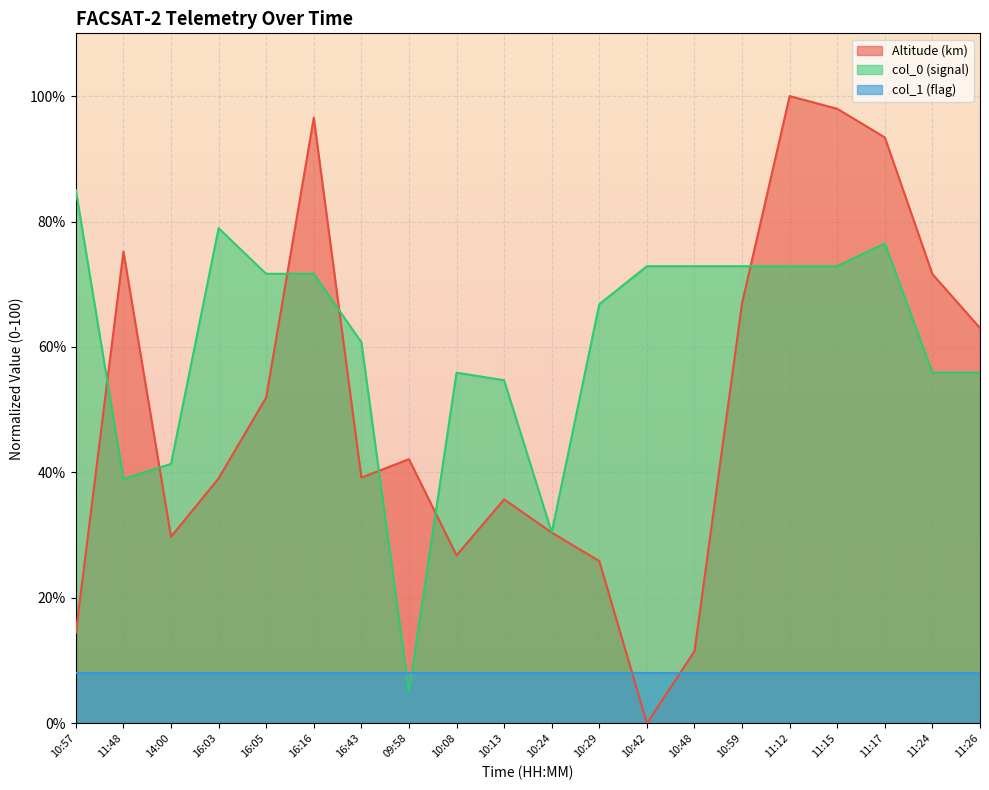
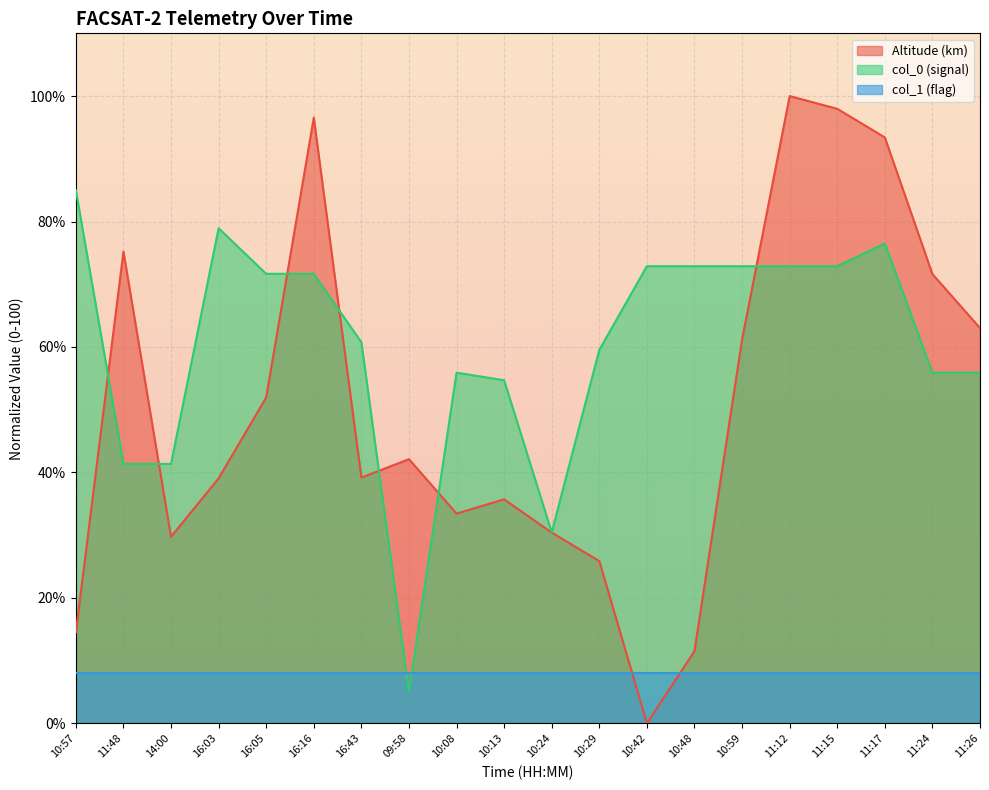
  {
    "Altitude (km)": {
      "10:57": "15%",
      "11:48": "75%",
      "14:00": "30%",
      "16:03": "39%",
      "16:05": "52%",
      "16:16": "97%",
      "16:43": "39%",
      "09:58": "42%",
-     "10:08": "27%",
+     "10:08": "33%",
      "10:13": "36%",
      "10:29": "26%",
      "10:42": "0%",
      "10:48": "12%",
-     "10:59": "67%",
+     "10:59": "61%",
      "11:12": "100%",
      "11:15": "98%",
      "11:17": "93%",
      "11:24": "72%",
      "11:26": "63%"
    },
    "col_0 (signal)": {
      "10:57": "85%",
-     "11:48": "39%",
+     "11:48": "41%",
      "14:00": "41%",
      "16:03": "79%",
      "16:05": "72%",
      "16:16": "72%",
      "16:43": "61%",
      "09:58": "5%",
      "10:08": "56%",
      "10:13": "55%",
-     "10:29": "67%",
+     "10:29": "60%",
      "10:42": "73%",
      "10:48": "73%",
      "10:59": "73%",
      "11:12": "73%",
      "11:15": "73%",
      "11:17": "77%",
      "11:24": "56%",
      "11:26": "56%"
    },
    "col_1 (flag)": {
      "10:57": "8%",
      "11:48": "8%",
      "14:00": "8%",
      "16:03": "8%",
      "16:05": "8%",
      "16:16": "8%",
      "16:43": "8%",
      "09:58": "8%",
      "10:08": "8%",
      "10:13": "8%",
      "10:24": "8%",
      "10:29": "8%",
      "10:42": "8%",
      "10:48": "8%",
      "10:59": "8%",
      "11:12": "8%",
      "11:15": "8%",
      "11:17": "8%",
      "11:24": "8%",
      "11:26": "8%"
    }
  }
